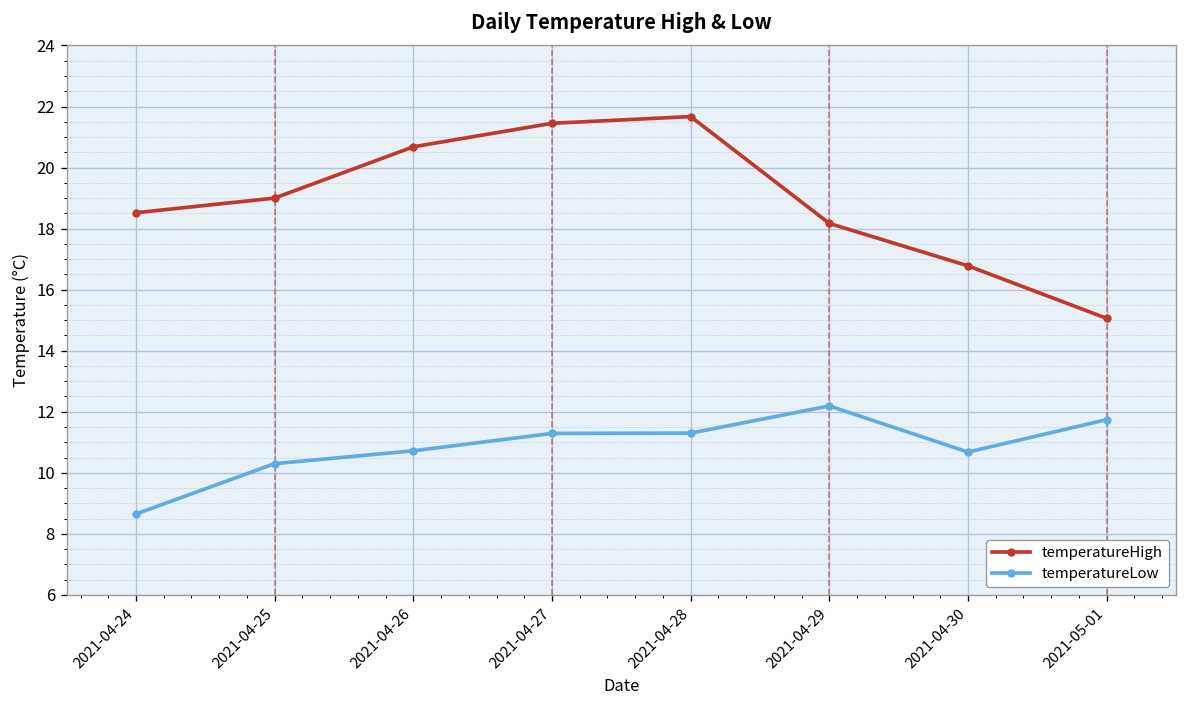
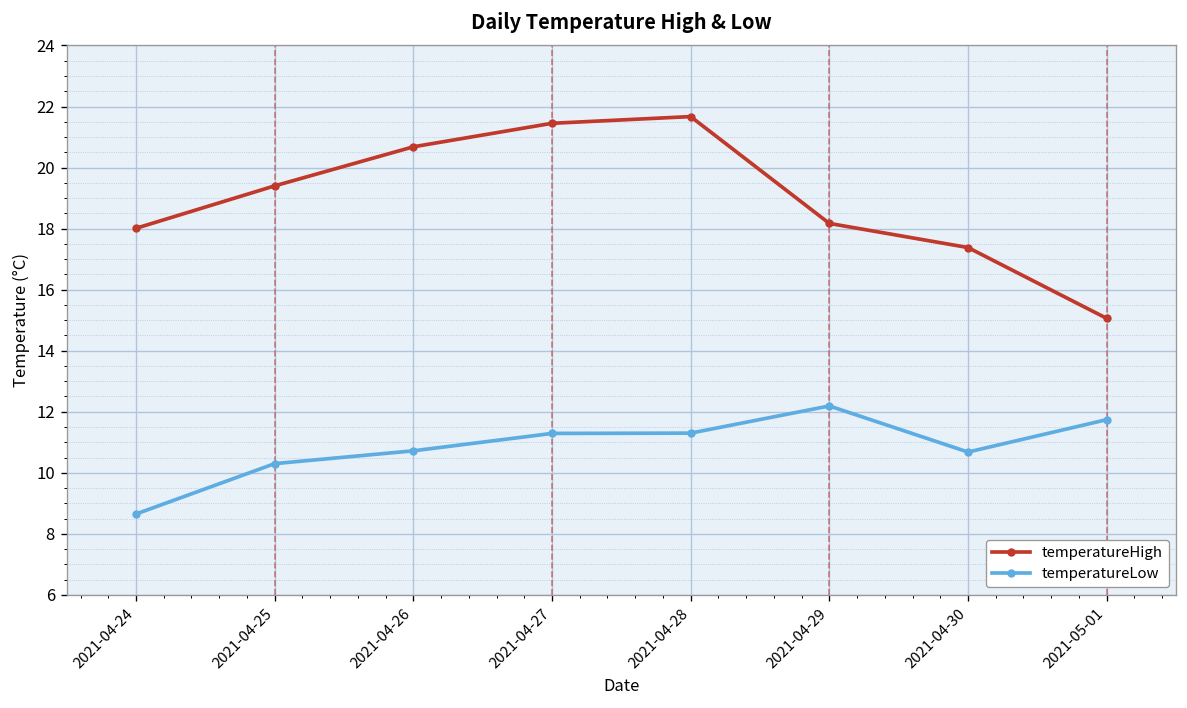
  {
    "temperatureHigh": {
-     "2021-04-24": 18.5,
-     "2021-04-25": 19.0,
+     "2021-04-24": 18.0,
+     "2021-04-25": 19.4,
      "2021-04-26": 20.7,
      "2021-04-27": 21.5,
      "2021-04-28": 21.7,
      "2021-04-29": 18.2,
-     "2021-04-30": 16.8,
+     "2021-04-30": 17.4,
      "2021-05-01": 15.1
    },
    "temperatureLow": {
      "2021-04-24": 8.7,
      "2021-04-25": 10.3,
      "2021-04-26": 10.7,
      "2021-04-27": 11.3,
      "2021-04-28": 11.3,
      "2021-04-29": 12.2,
      "2021-04-30": 10.7,
      "2021-05-01": 11.7
    }
  }
